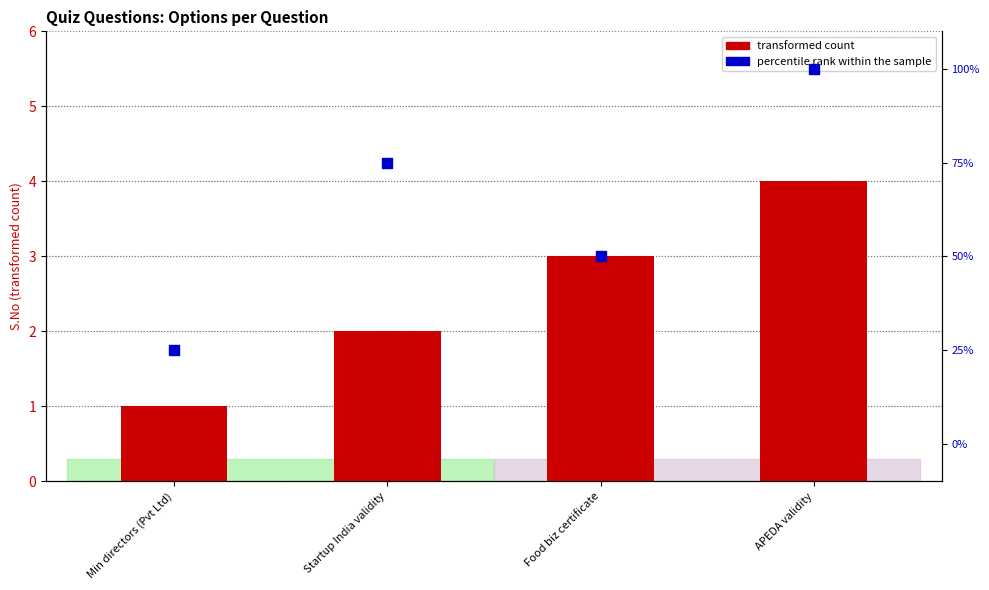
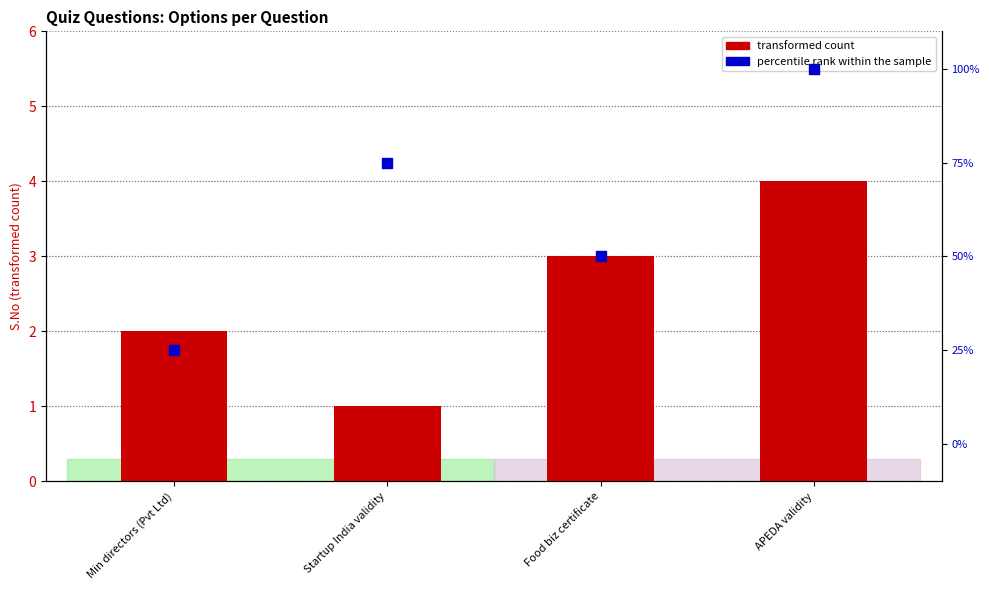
  {
    "transformed count": {
-     "Min directors (Pvt Ltd)": 1,
-     "Startup India validity": 2,
+     "Min directors (Pvt Ltd)": 2,
+     "Startup India validity": 1,
      "Food biz certificate": 3,
      "APEDA validity": 4
    }
  }
